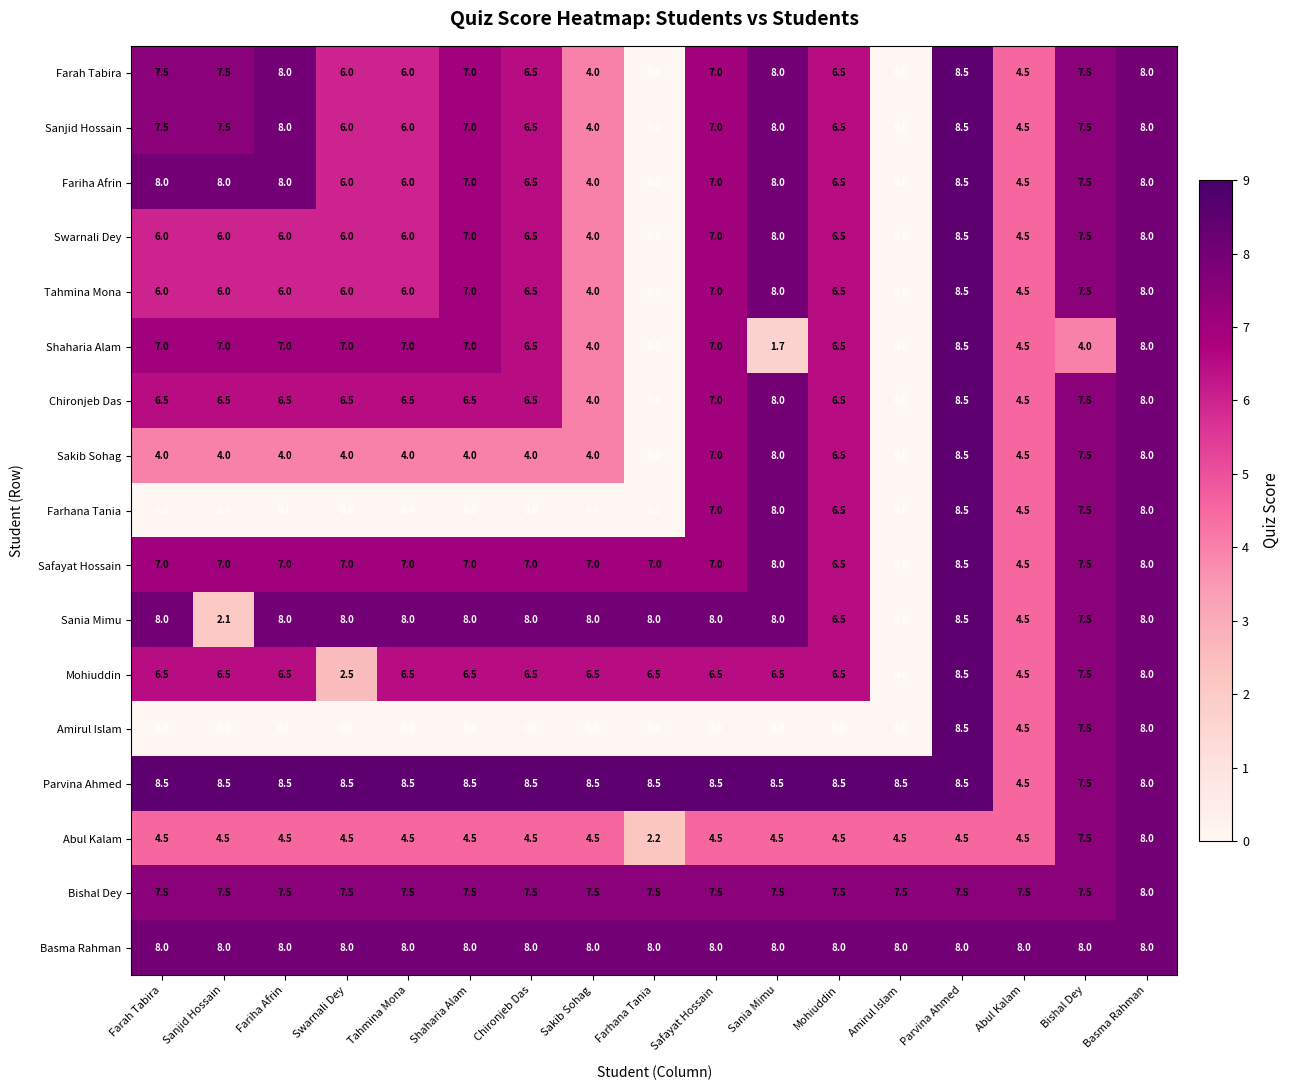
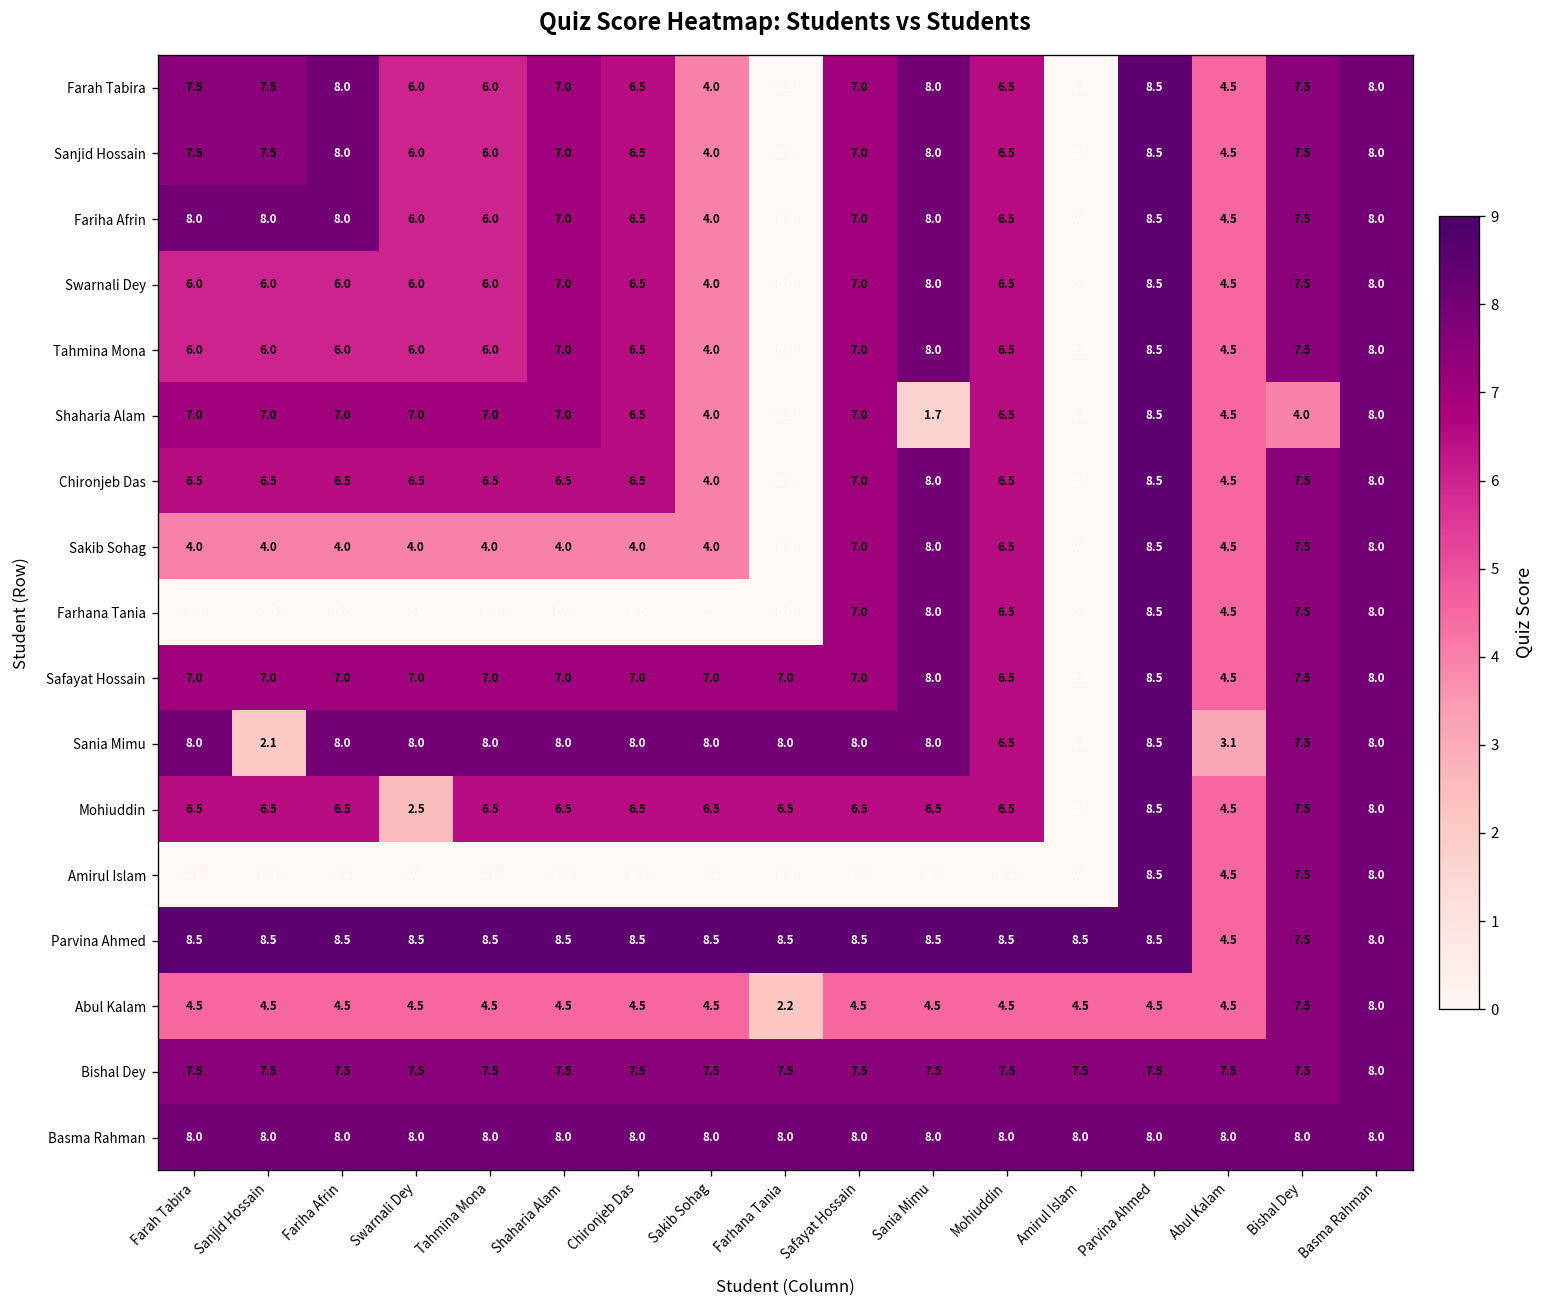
  {
    "Sania Mimu": {
      "Farah Tabira": 8.0,
      "Sanjid Hossain": 2.1,
      "Fariha Afrin": 8.0,
      "Swarnali Dey": 8.0,
      "Tahmina Mona": 8.0,
      "Shaharia Alam": 8.0,
      "Chironjeb Das": 8.0,
      "Sakib Sohag": 8.0,
      "Farhana Tania": 8.0,
      "Safayat Hossain": 8.0,
      "Sania Mimu": 8.0,
      "Mohiuddin": 6.5,
      "Parvina Ahmed": 8.5,
-     "Abul Kalam": 4.5,
+     "Abul Kalam": 3.1,
      "Bishal Dey": 7.5,
      "Basma Rahman": 8.0
    }
  }
